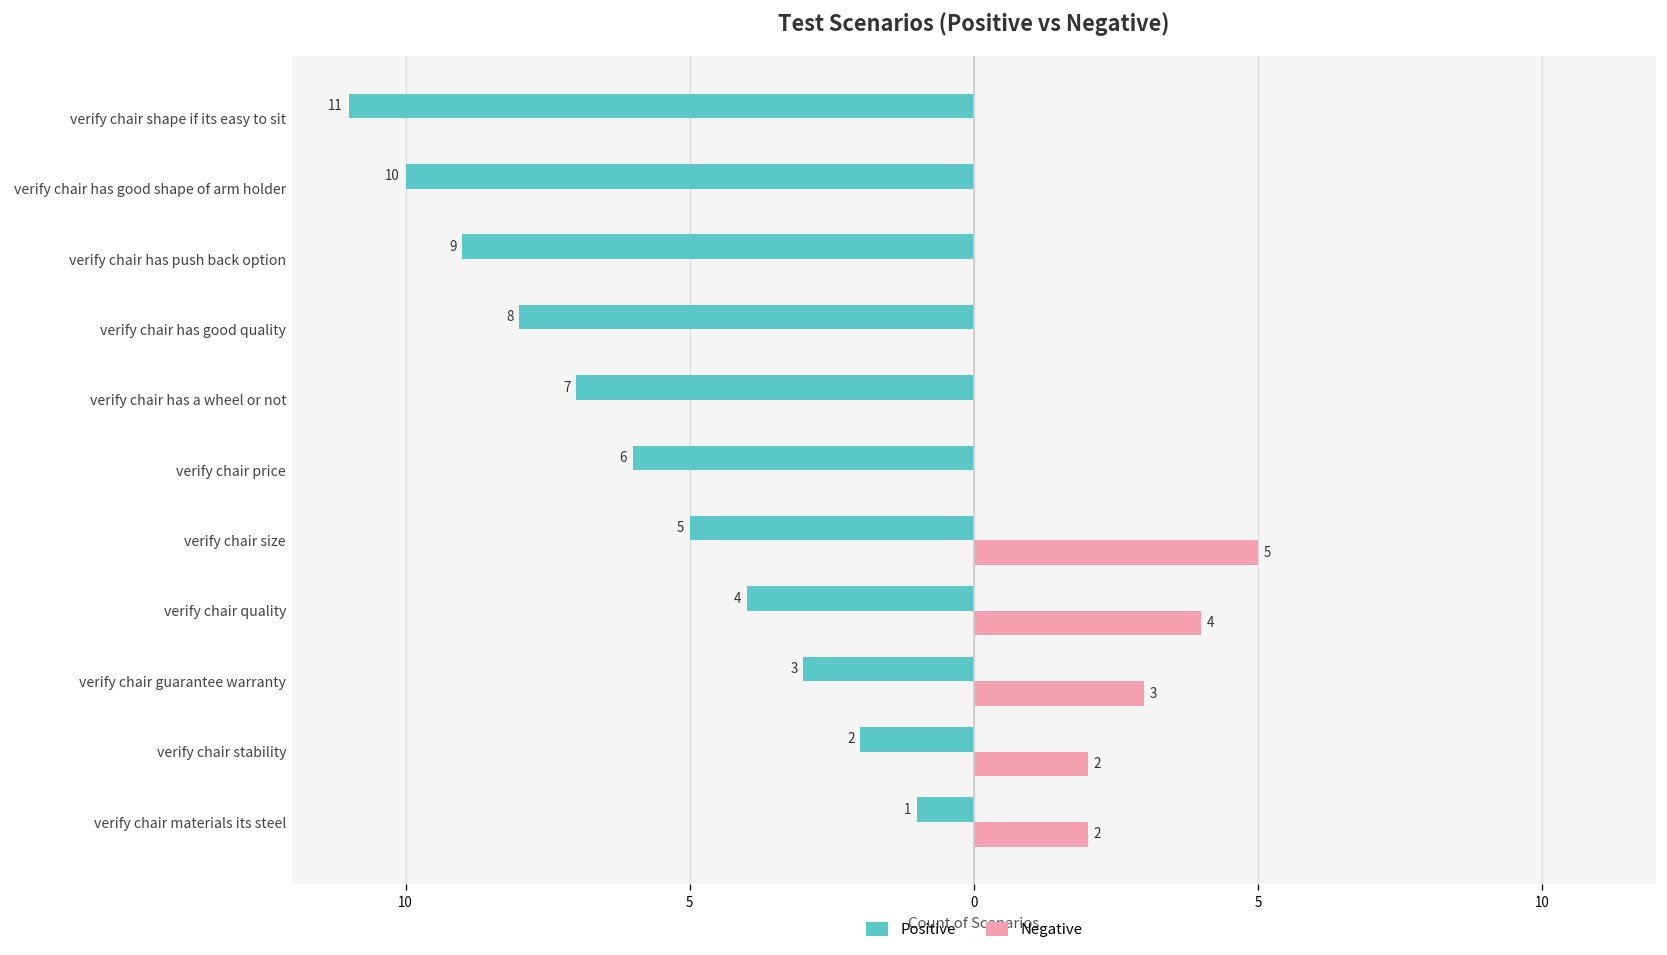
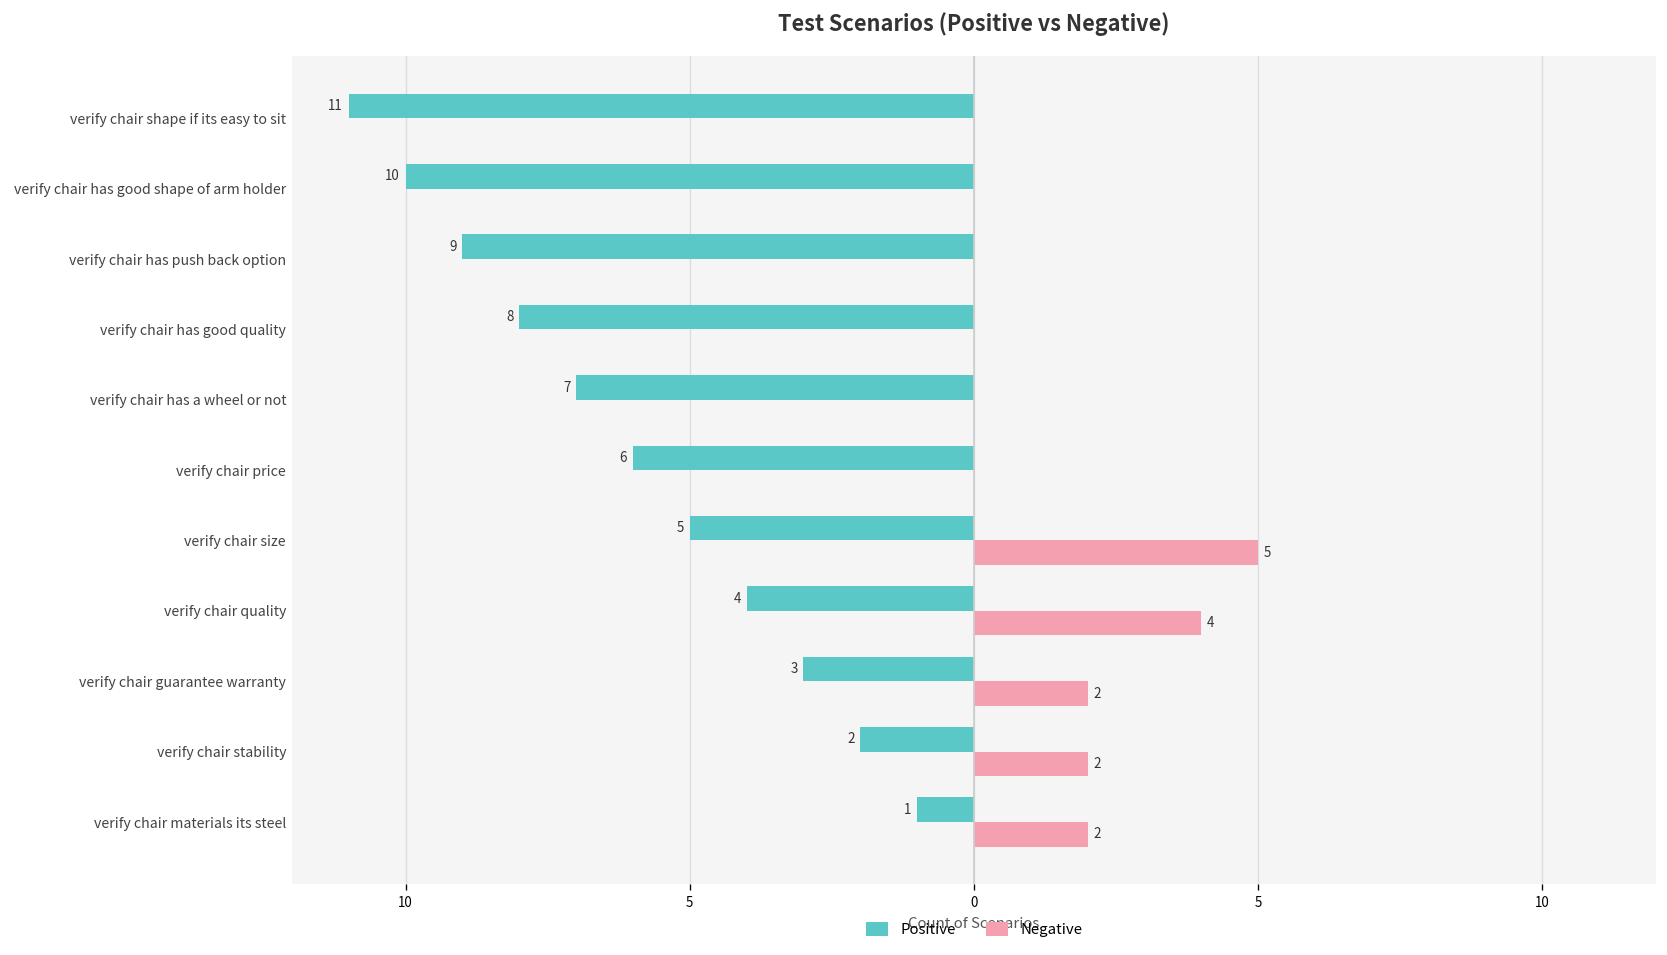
  {
    "Negative": {
      "verify chair size": 5,
      "verify chair quality": 4,
-     "verify chair guarantee warranty": 3,
+     "verify chair guarantee warranty": 2,
      "verify chair stability": 2,
      "verify chair materials its steel": 2
    }
  }
